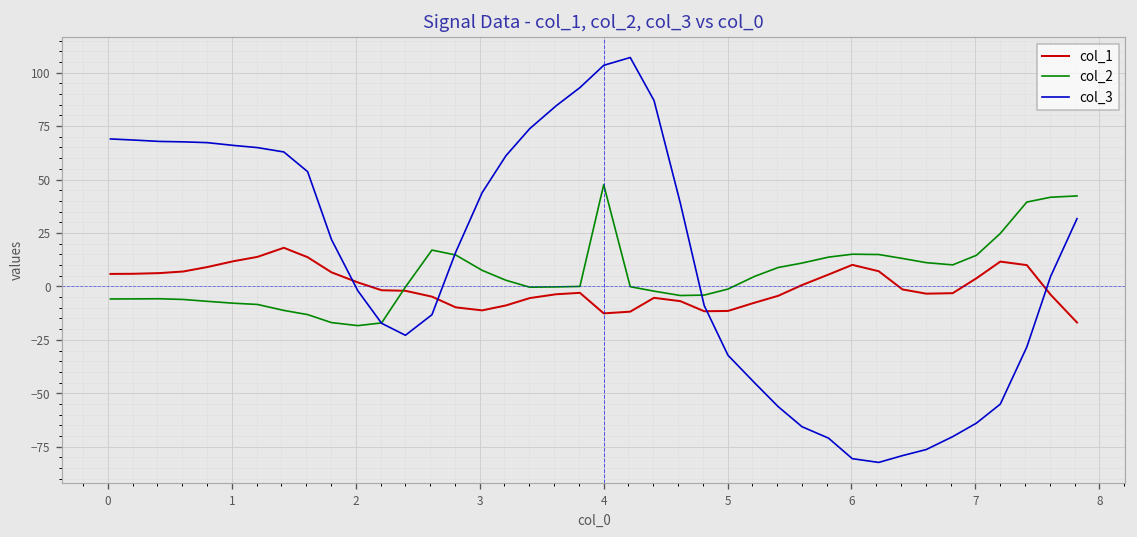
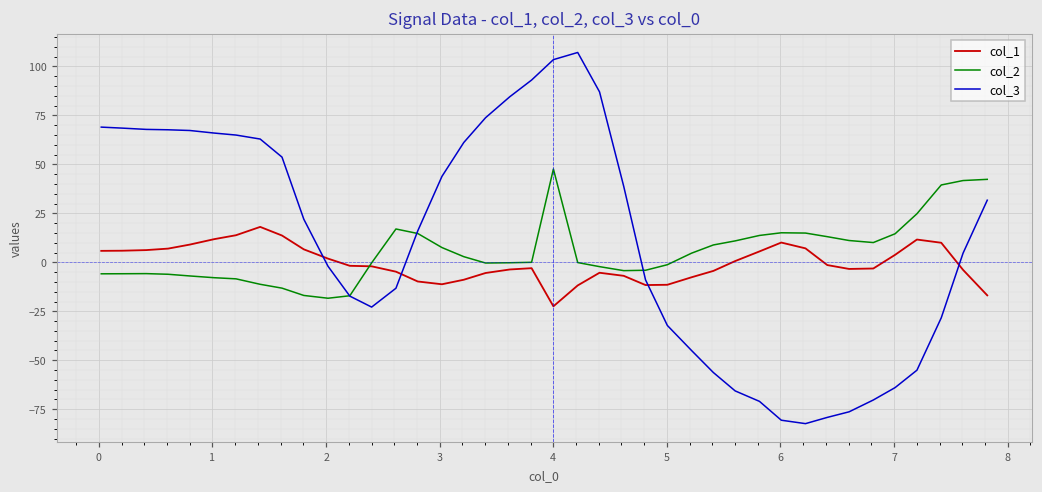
  {
    "col_1": {
-     "4": -13
+     "4": -22
    },
    "col_2": {
      "4": 48
    },
    "col_3": {
      "4": 103
    }
  }
